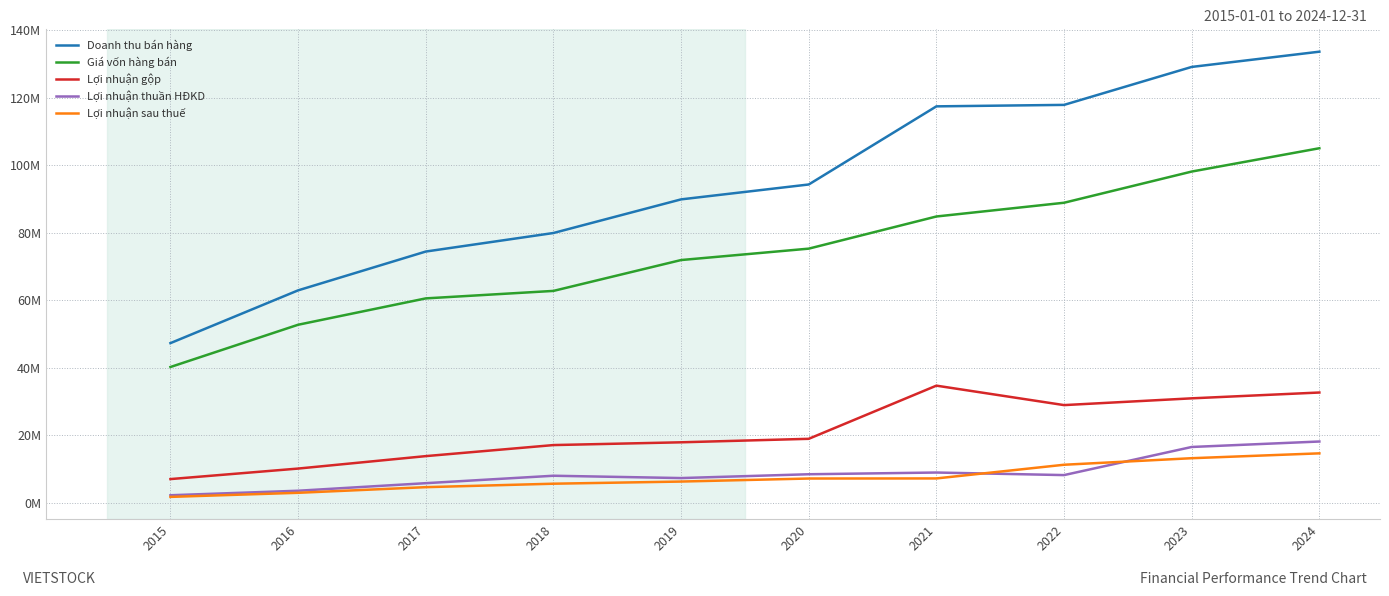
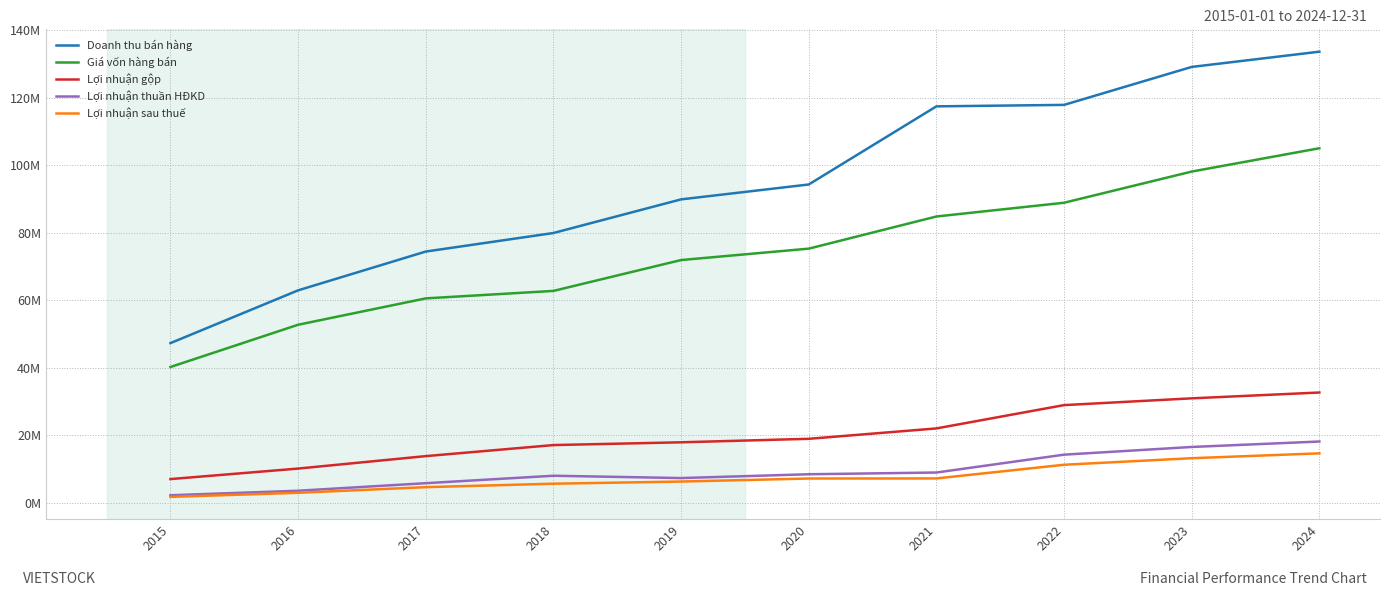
  {
    "Doanh thu bán hàng": {
      "2015": 47000000,
      "2016": 63000000,
      "2017": 74000000,
      "2018": 80000000,
      "2019": 90000000,
      "2020": 94000000,
      "2021": 117000000,
      "2022": 118000000,
      "2023": 129000000,
      "2024": 134000000
    },
    "Giá vốn hàng bán": {
      "2015": 40000000,
      "2016": 53000000,
      "2017": 61000000,
      "2018": 63000000,
      "2019": 72000000,
      "2020": 75000000,
      "2021": 85000000,
      "2022": 89000000,
      "2023": 98000000,
      "2024": 105000000
    },
    "Lợi nhuận gộp": {
      "2015": 7000000,
      "2016": 10000000,
      "2017": 14000000,
      "2018": 17000000,
      "2019": 18000000,
      "2020": 19000000,
-     "2021": 35000000,
+     "2021": 22000000,
      "2022": 29000000,
      "2023": 31000000,
      "2024": 33000000
    },
    "Lợi nhuận thuần HĐKD": {
      "2017": 6000000,
      "2018": 8000000,
      "2019": 7000000,
      "2020": 9000000,
      "2021": 9000000,
-     "2022": 8000000,
+     "2022": 14000000,
      "2023": 17000000,
      "2024": 18000000
    },
    "Lợi nhuận sau thuế": {
      "2017": 5000000,
      "2018": 6000000,
      "2019": 6000000,
      "2020": 7000000,
      "2021": 7000000,
      "2022": 11000000,
      "2023": 13000000,
      "2024": 15000000
    }
  }
